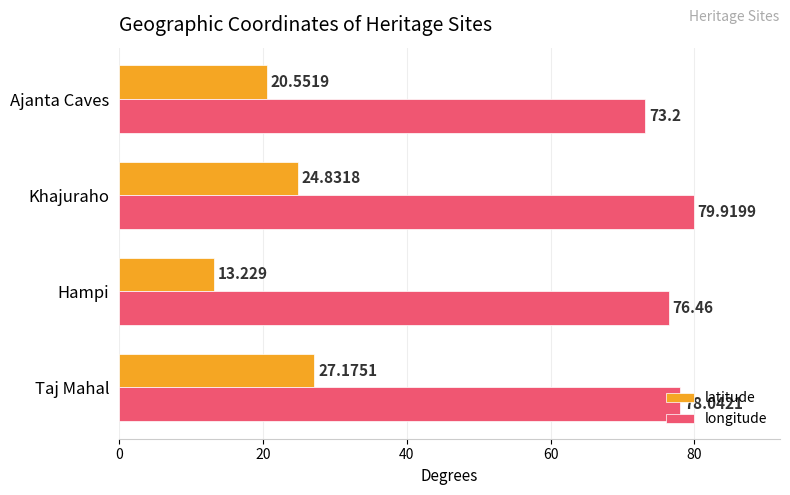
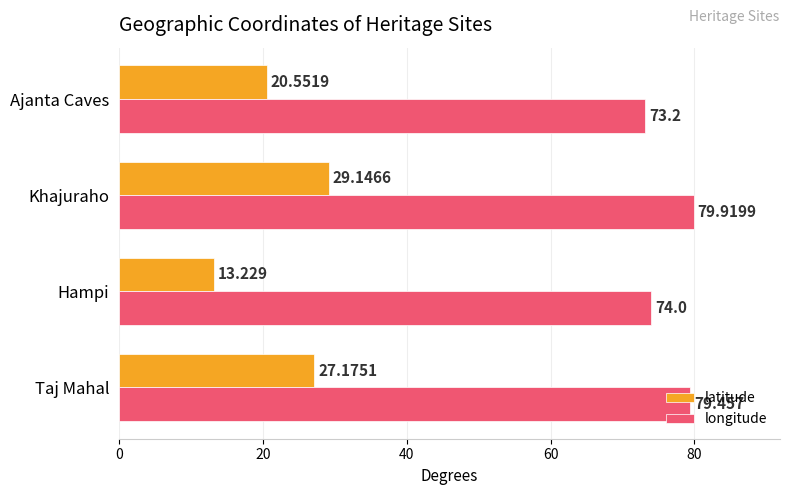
  {
    "latitude": {
      "Ajanta Caves": 20.5519,
-     "Khajuraho": 24.8318,
+     "Khajuraho": 29.1466,
      "Hampi": 13.229,
      "Taj Mahal": 27.1751
    },
    "longitude": {
      "Ajanta Caves": 73.2,
      "Khajuraho": 79.9199,
-     "Hampi": 76.46,
-     "Taj Mahal": 78.0421
+     "Hampi": 74.0,
+     "Taj Mahal": 79.457
    }
  }
